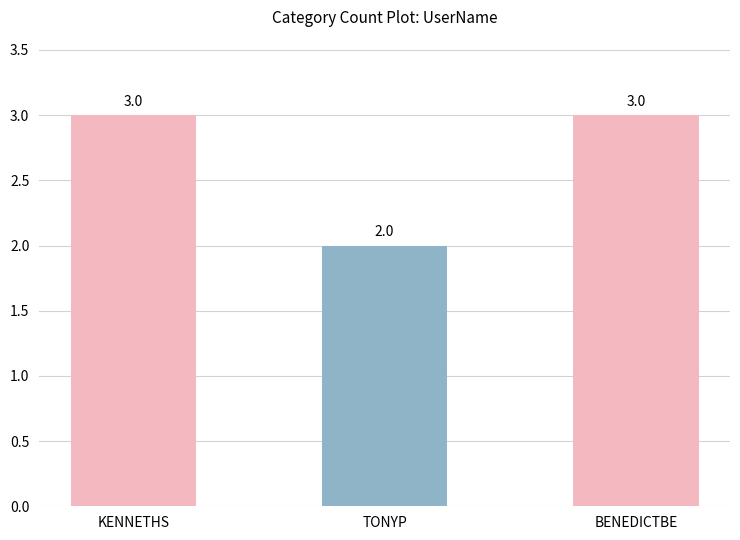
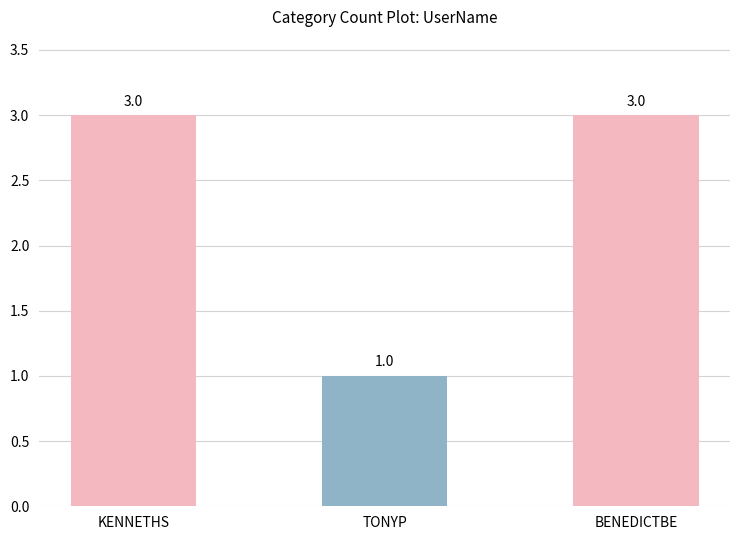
  {
    "KENNETHS": 3.0,
-   "TONYP": 2.0,
+   "TONYP": 1.0,
    "BENEDICTBE": 3.0
  }
